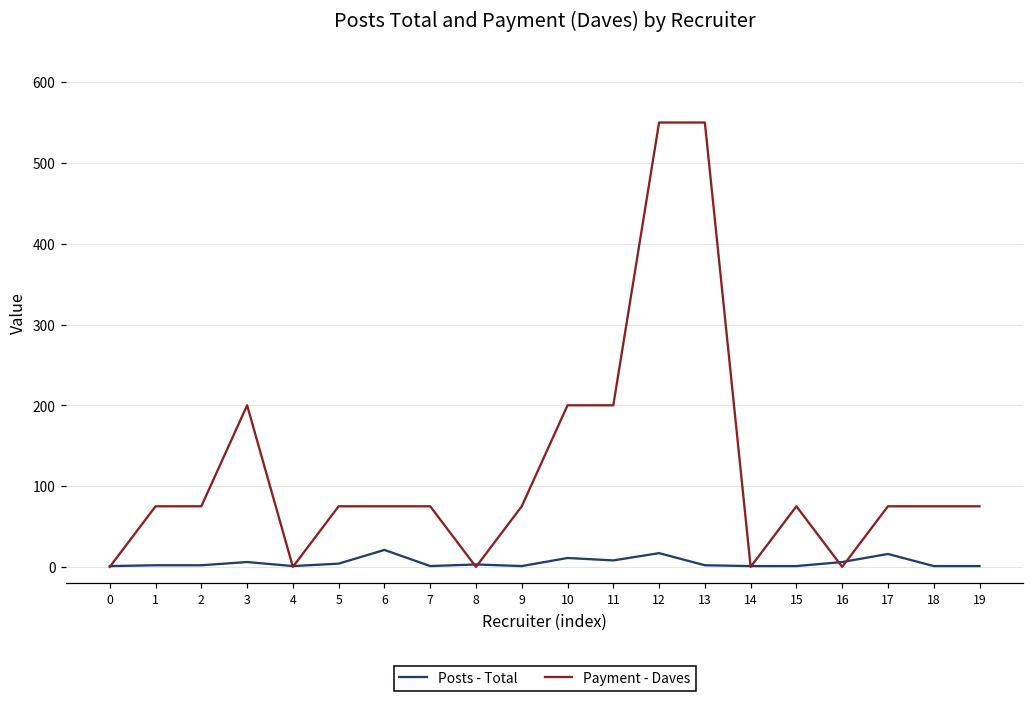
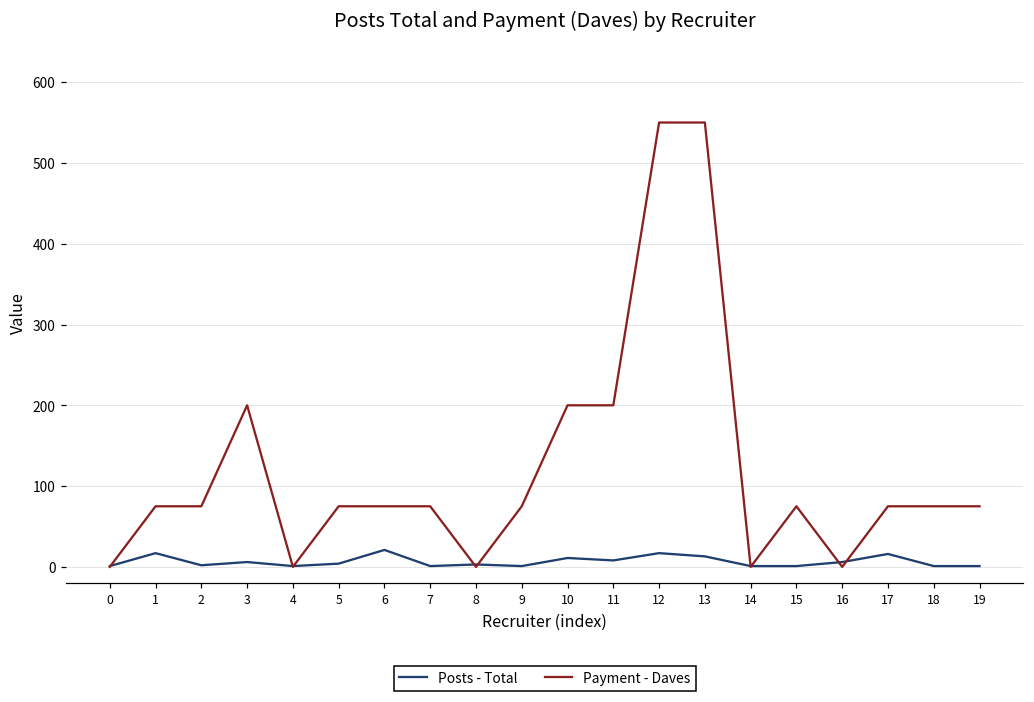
  {
    "Posts - Total": {
-     "1": 0,
+     "1": 20,
      "2": 0,
      "3": 10,
      "5": 0,
      "6": 20,
      "7": 0,
      "9": 0,
      "10": 10,
      "11": 10,
      "12": 20,
-     "13": 0,
+     "13": 10,
      "15": 0,
      "16": 10,
      "17": 20,
      "18": 0,
      "19": 0
    },
    "Payment - Daves": {
      "1": 80,
      "2": 80,
      "3": 200,
      "5": 80,
      "6": 80,
      "7": 80,
      "9": 80,
      "10": 200,
      "11": 200,
      "12": 550,
      "13": 550,
      "15": 80,
      "16": 0,
      "17": 80,
      "18": 80,
      "19": 80
    }
  }
